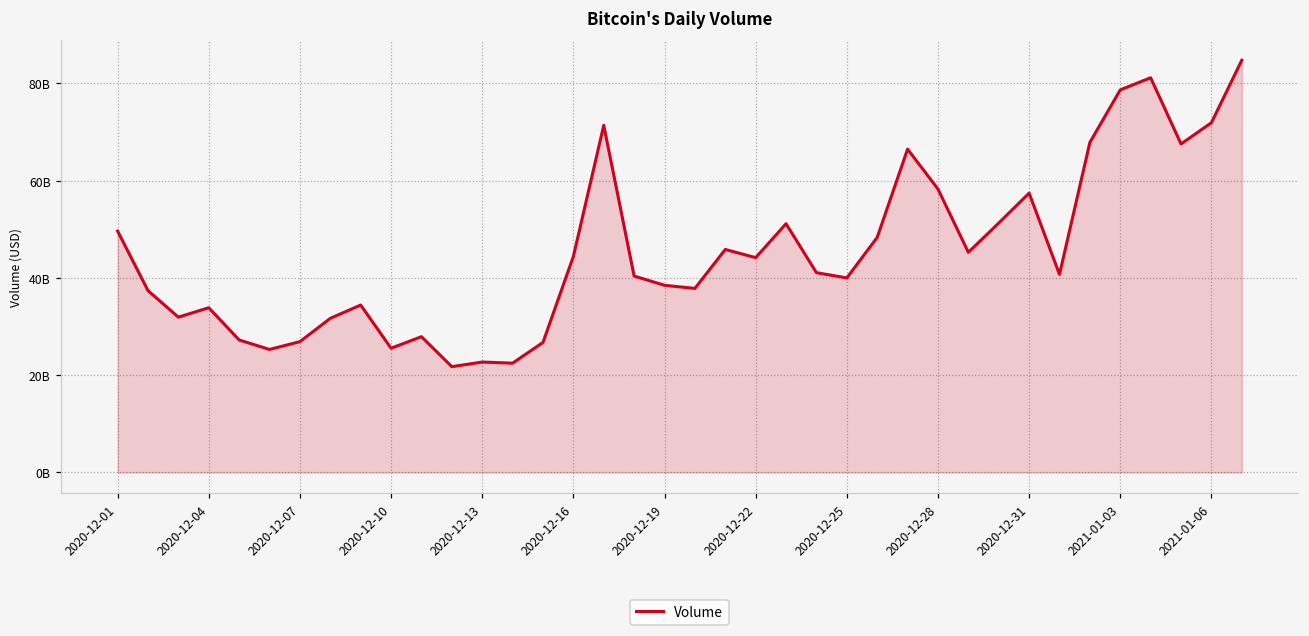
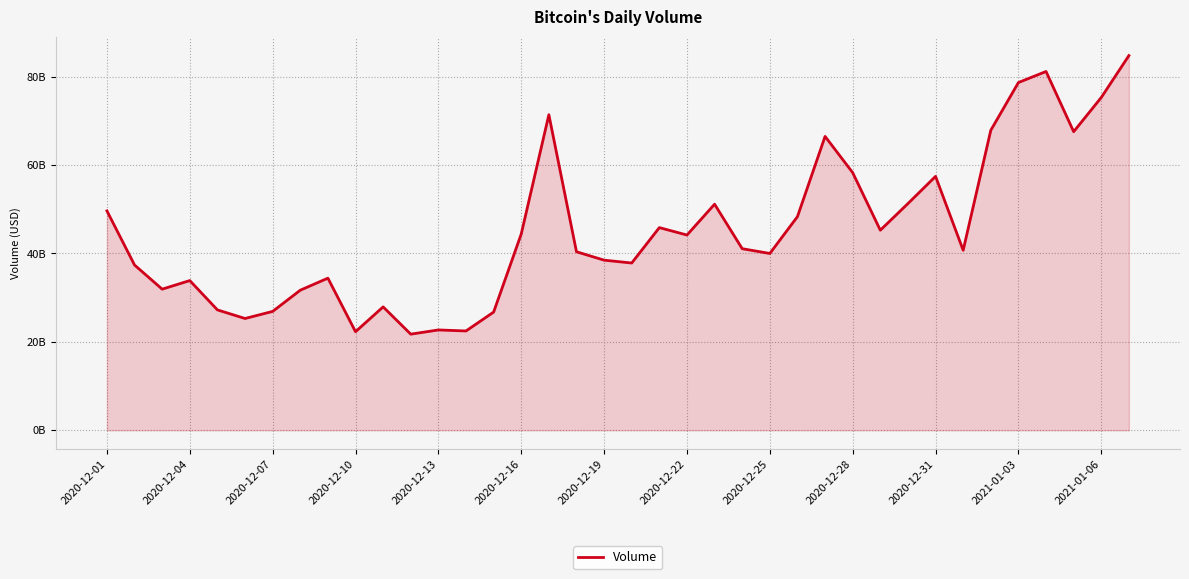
  {
    "2020-12-01": 50000000000,
    "2020-12-04": 34000000000,
    "2020-12-07": 27000000000,
-   "2020-12-10": 26000000000,
+   "2020-12-10": 22000000000,
    "2020-12-13": 23000000000,
    "2020-12-16": 44000000000,
    "2020-12-19": 38000000000,
    "2020-12-22": 44000000000,
    "2020-12-25": 40000000000,
    "2020-12-28": 58000000000,
    "2020-12-31": 57000000000,
    "2021-01-03": 79000000000,
-   "2021-01-06": 72000000000
+   "2021-01-06": 75000000000
  }
